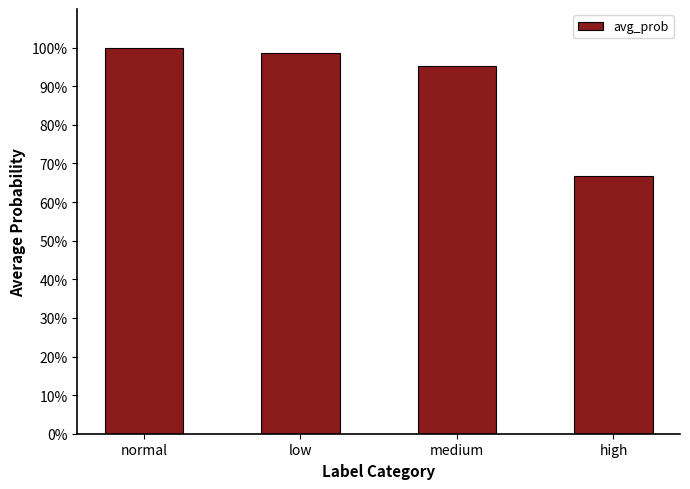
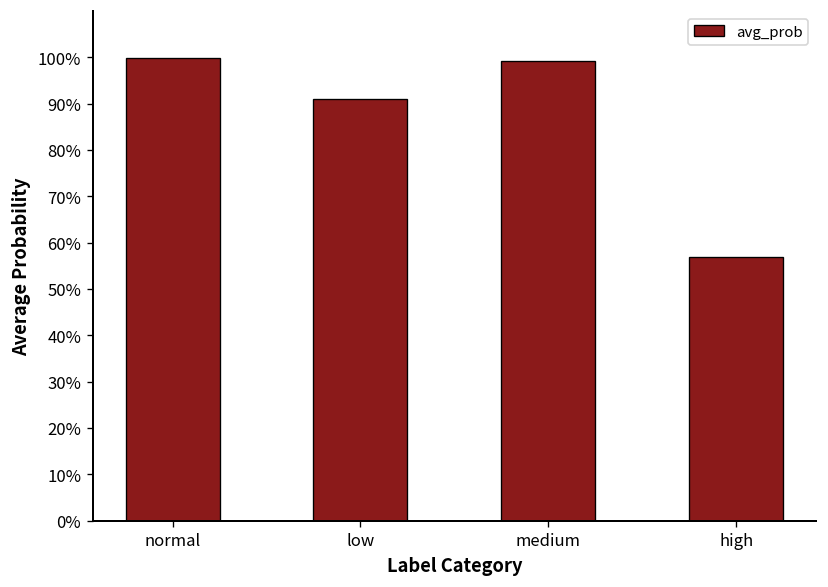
  {
    "normal": "100%",
-   "low": "99%",
-   "medium": "95%",
-   "high": "67%"
+   "low": "91%",
+   "medium": "99%",
+   "high": "57%"
  }
